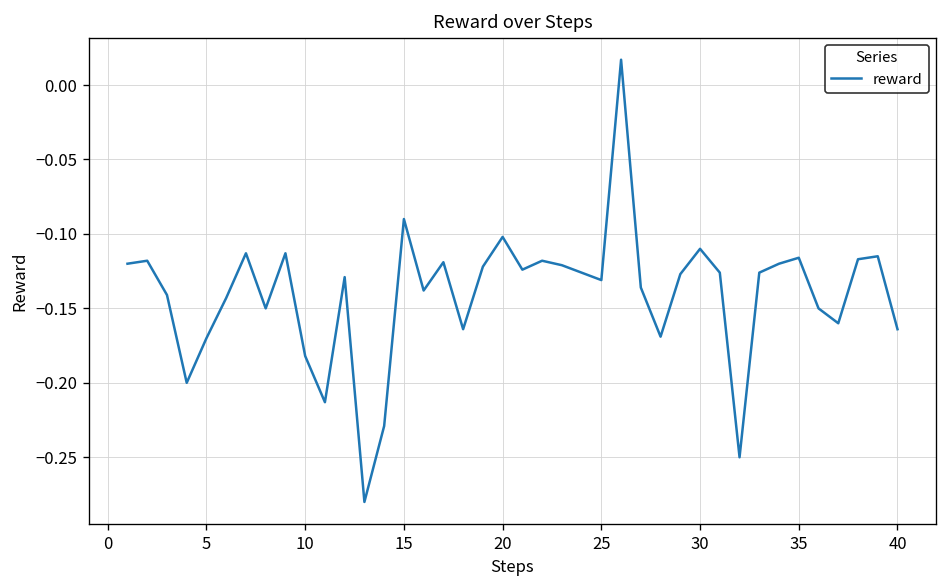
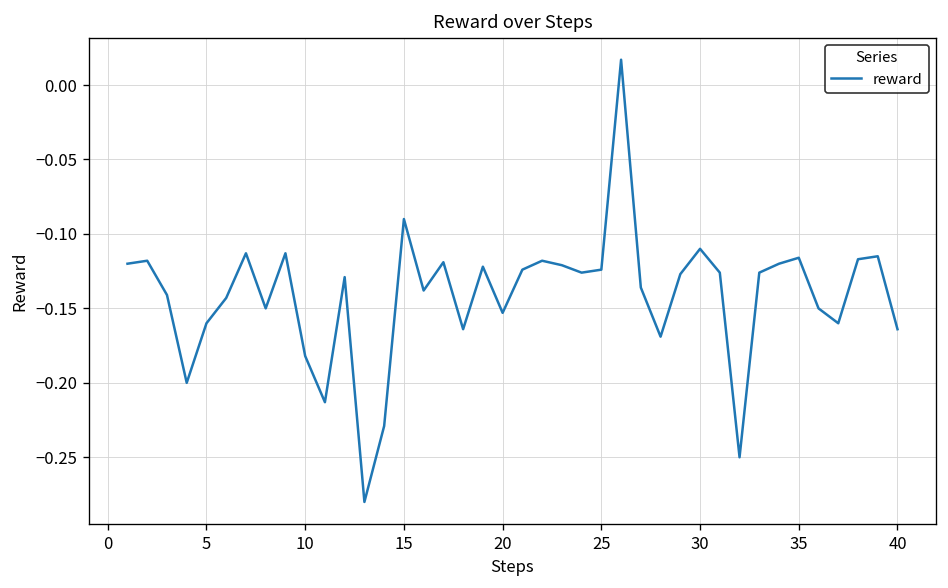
  {
-   "5": -0.17,
+   "5": -0.16,
    "10": -0.182,
    "15": -0.090,
-   "20": -0.102,
-   "25": -0.131,
+   "20": -0.153,
+   "25": -0.124,
    "30": -0.110,
    "35": -0.116,
    "40": -0.164
  }
